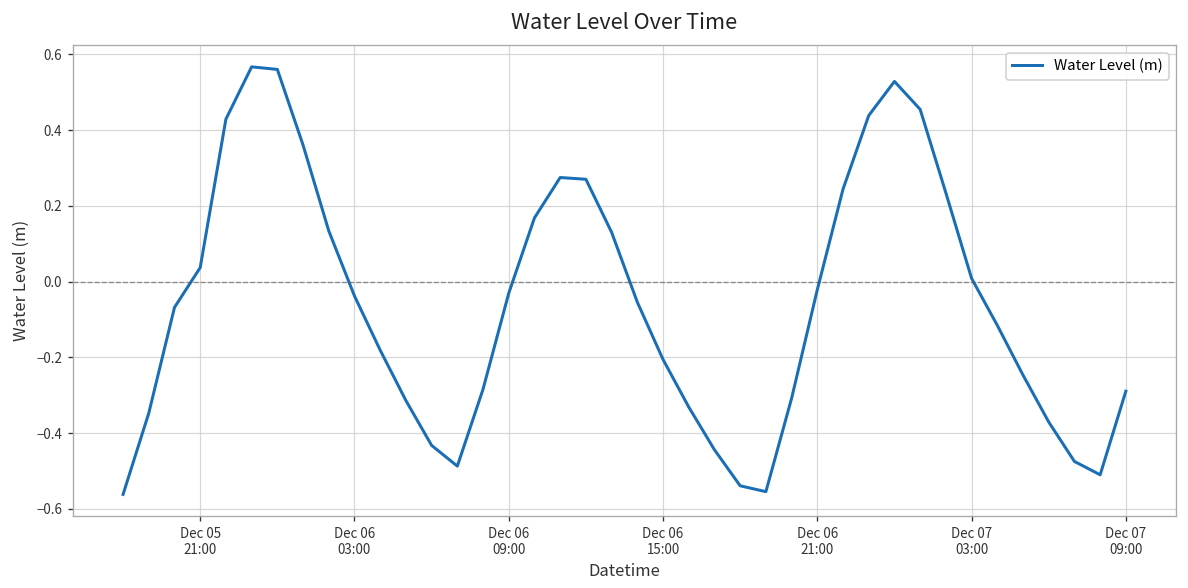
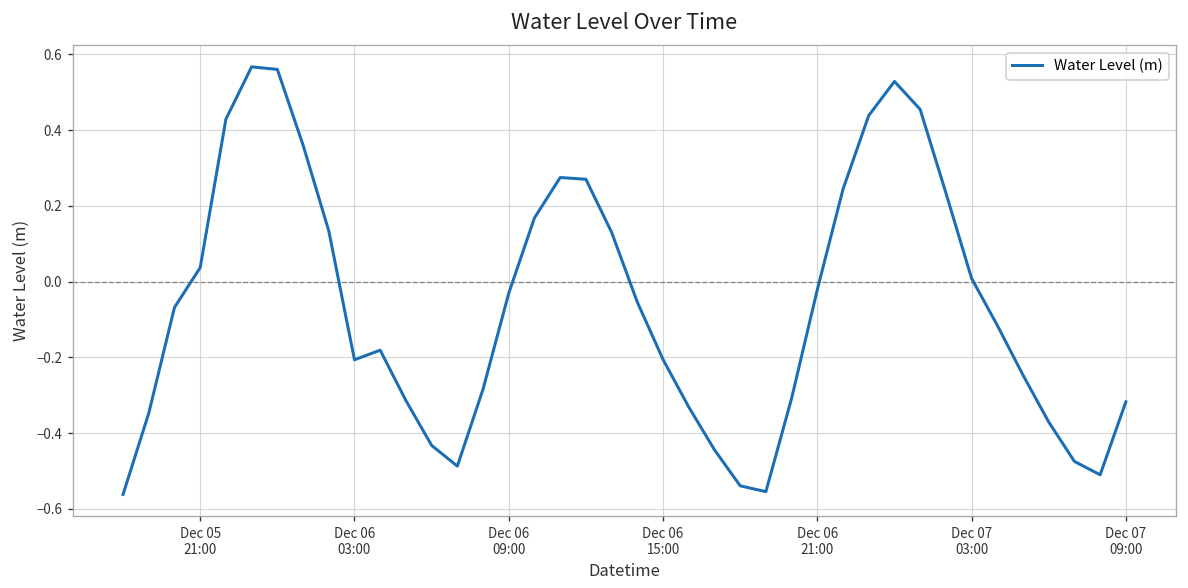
  {
    "Dec 05 21:00": 0.04,
-   "Dec 06 03:00": -0.04,
+   "Dec 06 03:00": -0.21,
    "Dec 06 09:00": -0.03,
    "Dec 06 15:00": -0.21,
    "Dec 06 21:00": -0.02,
    "Dec 07 03:00": 0.01,
-   "Dec 07 09:00": -0.29
+   "Dec 07 09:00": -0.32
  }
